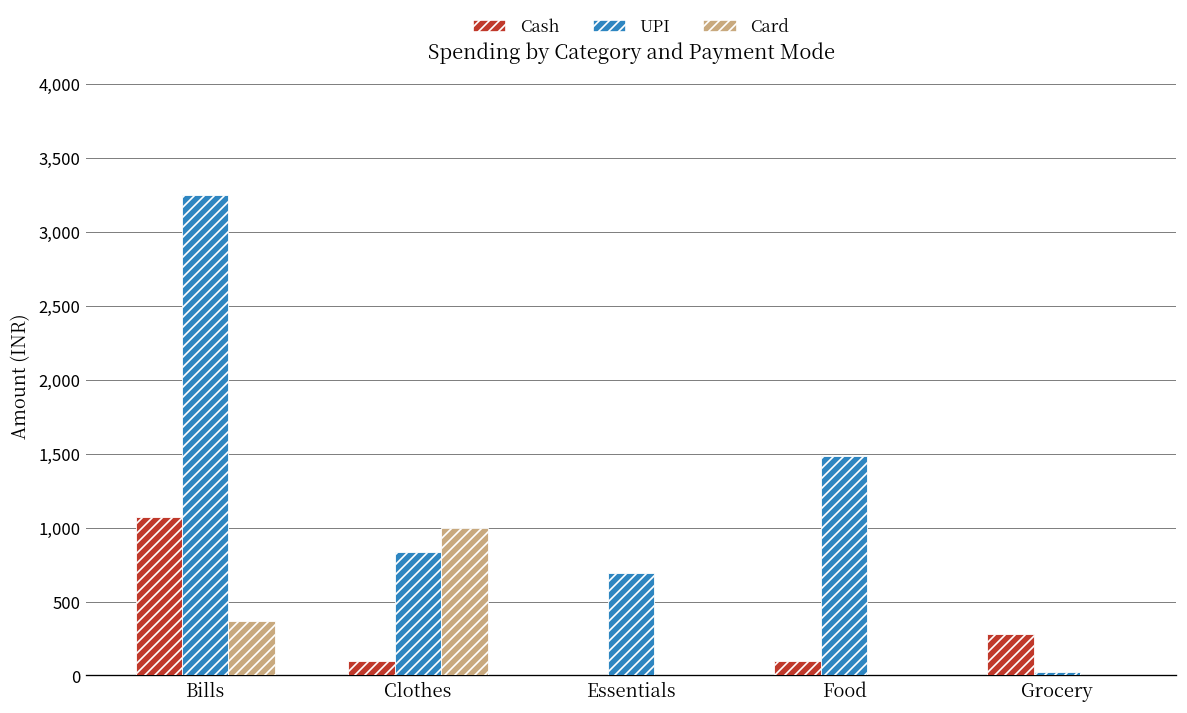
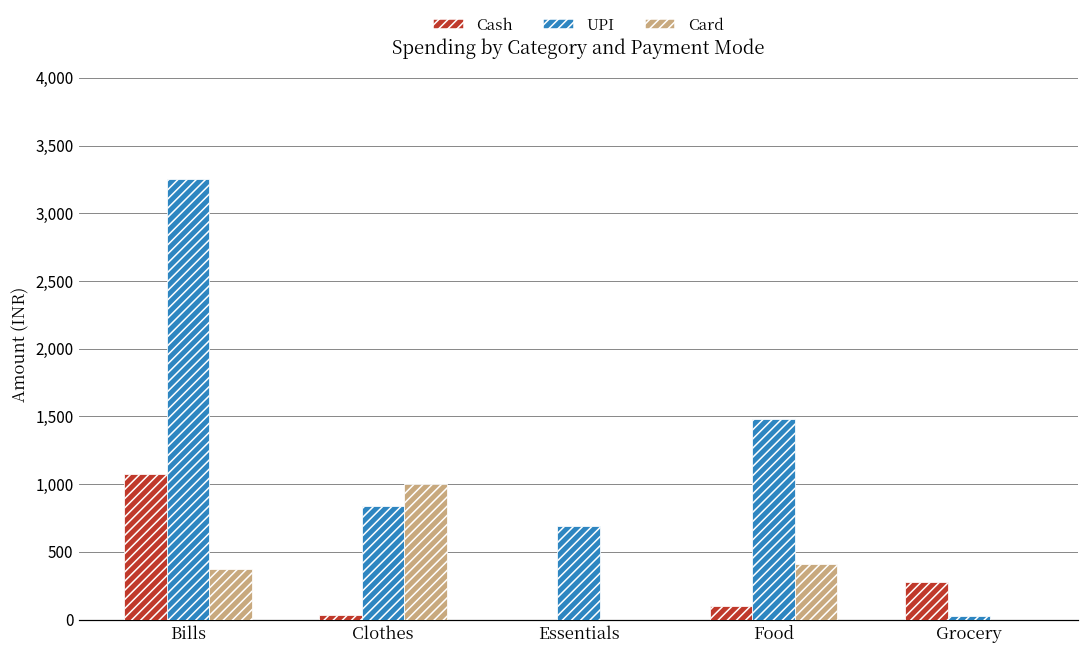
  {
    "Cash": {
      "Bills": "1,070",
-     "Clothes": "100",
+     "Clothes": "30",
      "Essentials": "0",
      "Food": "100",
      "Grocery": "280"
    },
    "UPI": {
      "Bills": "3,250",
      "Clothes": "840",
      "Essentials": "690",
      "Food": "1,480",
      "Grocery": "30"
    },
    "Card": {
      "Bills": "370",
      "Clothes": "1,000",
      "Essentials": "0",
-     "Food": "0",
+     "Food": "410",
      "Grocery": "0"
    }
  }
